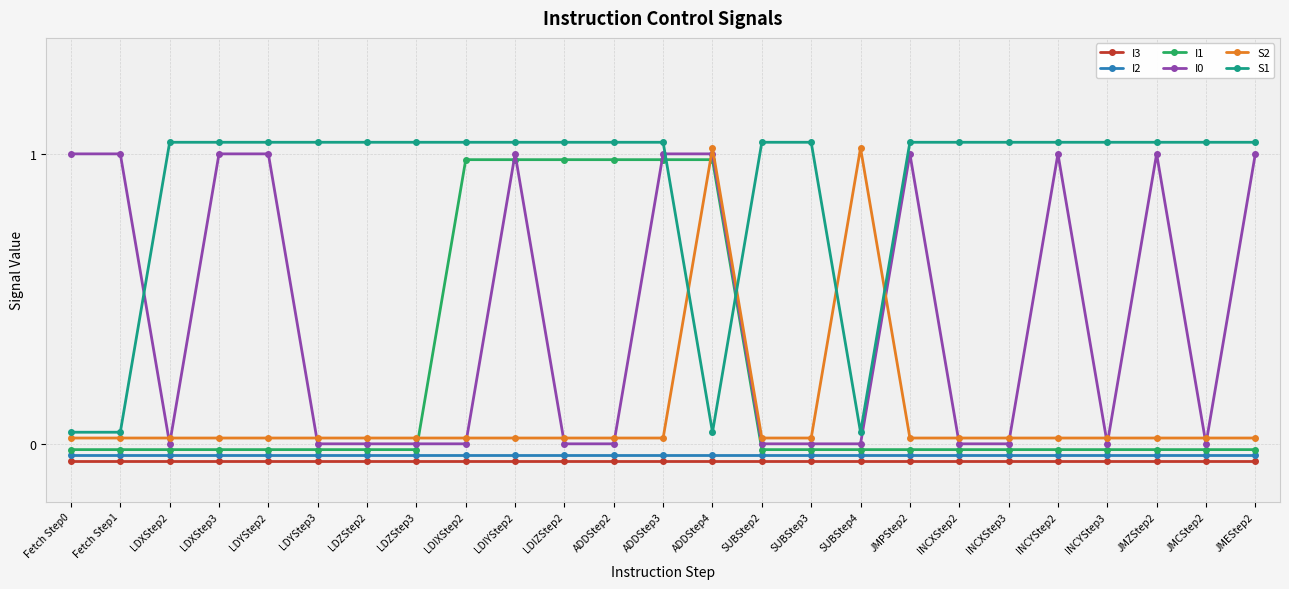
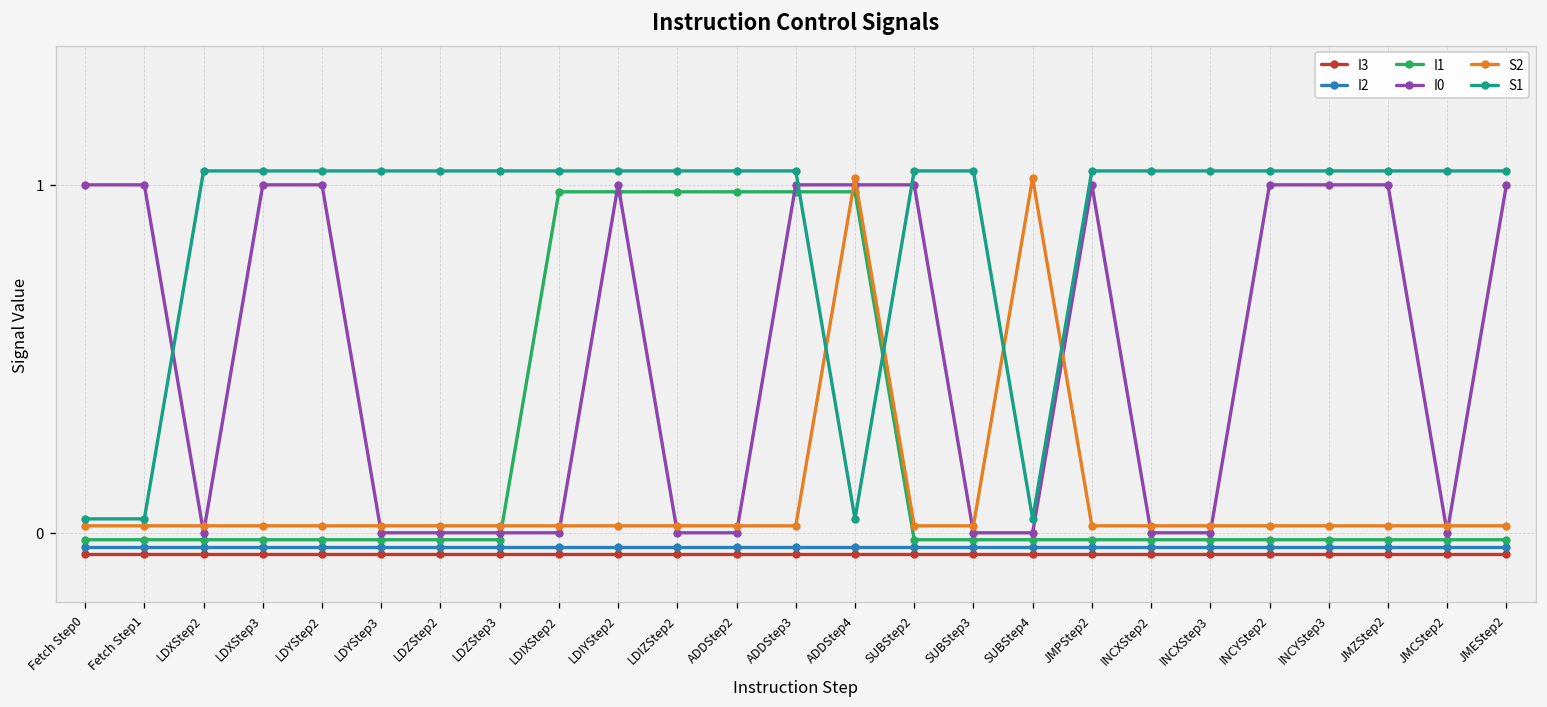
  {
    "I3": {
      "Fetch Step0": -0.06,
      "Fetch Step1": -0.06,
      "LDXStep2": -0.06,
      "LDXStep3": -0.06,
      "LDYStep2": -0.06,
      "LDYStep3": -0.06,
      "LDZStep2": -0.06,
      "LDZStep3": -0.06,
      "LDIXStep2": -0.06,
      "LDIYStep2": -0.06,
      "LDIZStep2": -0.06,
      "ADDStep2": -0.06,
      "ADDStep3": -0.06,
      "ADDStep4": -0.06,
      "SUBStep2": -0.06,
      "SUBStep3": -0.06,
      "SUBStep4": -0.06,
      "JMPStep2": -0.06,
      "INCXStep2": -0.06,
      "INCXStep3": -0.06,
      "INCYStep2": -0.06,
      "INCYStep3": -0.06,
      "JMZStep2": -0.06,
      "JMCStep2": -0.06,
      "JMEStep2": -0.06
    },
    "I2": {
      "Fetch Step0": -0.04,
      "Fetch Step1": -0.04,
      "LDXStep2": -0.04,
      "LDXStep3": -0.04,
      "LDYStep2": -0.04,
      "LDYStep3": -0.04,
      "LDZStep2": -0.04,
      "LDZStep3": -0.04,
      "LDIXStep2": -0.04,
      "LDIYStep2": -0.04,
      "LDIZStep2": -0.04,
      "ADDStep2": -0.04,
      "ADDStep3": -0.04,
      "ADDStep4": -0.04,
      "SUBStep2": -0.04,
      "SUBStep3": -0.04,
      "SUBStep4": -0.04,
      "JMPStep2": -0.04,
      "INCXStep2": -0.04,
      "INCXStep3": -0.04,
      "INCYStep2": -0.04,
      "INCYStep3": -0.04,
      "JMZStep2": -0.04,
      "JMCStep2": -0.04,
      "JMEStep2": -0.04
    },
    "I0": {
      "Fetch Step0": 1,
      "Fetch Step1": 1,
      "LDXStep2": 0,
      "LDXStep3": 1,
      "LDYStep2": 1,
      "LDYStep3": 0,
      "LDZStep2": 0,
      "LDZStep3": 0,
      "LDIXStep2": 0,
      "LDIYStep2": 1,
      "LDIZStep2": 0,
      "ADDStep2": 0,
      "ADDStep3": 1,
      "ADDStep4": 1,
-     "SUBStep2": 0,
+     "SUBStep2": 1,
      "SUBStep3": 0,
      "SUBStep4": 0,
      "JMPStep2": 1,
      "INCXStep2": 0,
      "INCXStep3": 0,
      "INCYStep2": 1,
-     "INCYStep3": 0,
+     "INCYStep3": 1,
      "JMZStep2": 1,
      "JMCStep2": 0,
      "JMEStep2": 1
    },
    "S2": {
      "Fetch Step0": 0.02,
      "Fetch Step1": 0.02,
      "LDXStep2": 0.02,
      "LDXStep3": 0.02,
      "LDYStep2": 0.02,
      "LDYStep3": 0.02,
      "LDZStep2": 0.02,
      "LDZStep3": 0.02,
      "LDIXStep2": 0.02,
      "LDIYStep2": 0.02,
      "LDIZStep2": 0.02,
      "ADDStep2": 0.02,
      "ADDStep3": 0.02,
      "ADDStep4": 1.02,
      "SUBStep2": 0.02,
      "SUBStep3": 0.02,
      "SUBStep4": 1.02,
      "JMPStep2": 0.02,
      "INCXStep2": 0.02,
      "INCXStep3": 0.02,
      "INCYStep2": 0.02,
      "INCYStep3": 0.02,
      "JMZStep2": 0.02,
      "JMCStep2": 0.02,
      "JMEStep2": 0.02
    }
  }
